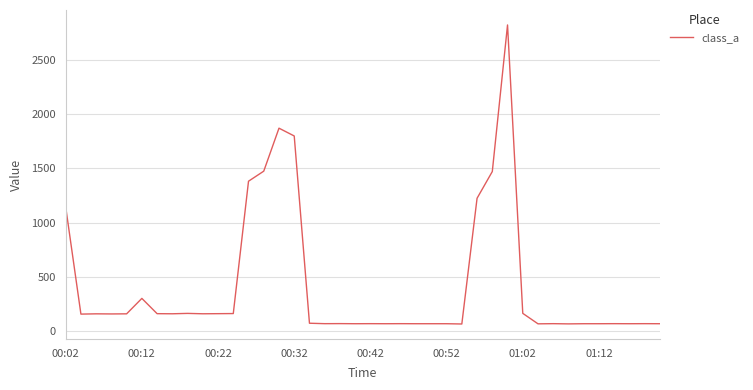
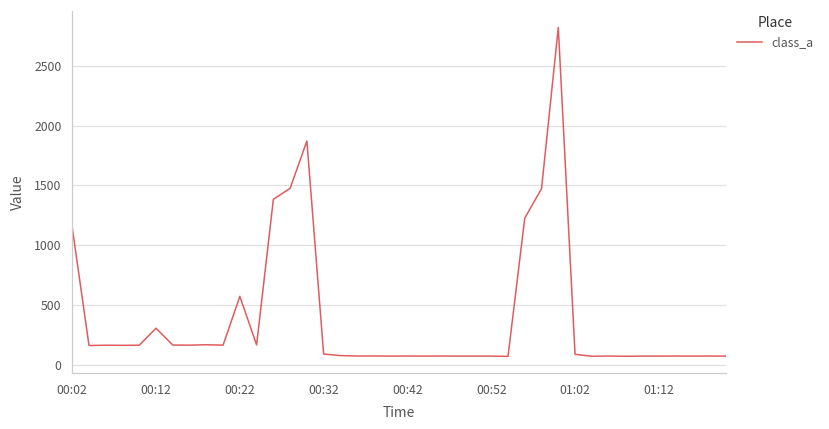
  {
    "00:02": 1150,
    "00:12": 300,
-   "00:22": 160,
-   "00:32": 1800,
+   "00:22": 570,
+   "00:32": 90,
    "00:42": 70,
    "00:52": 70,
-   "01:02": 170,
+   "01:02": 90,
    "01:12": 70
  }
